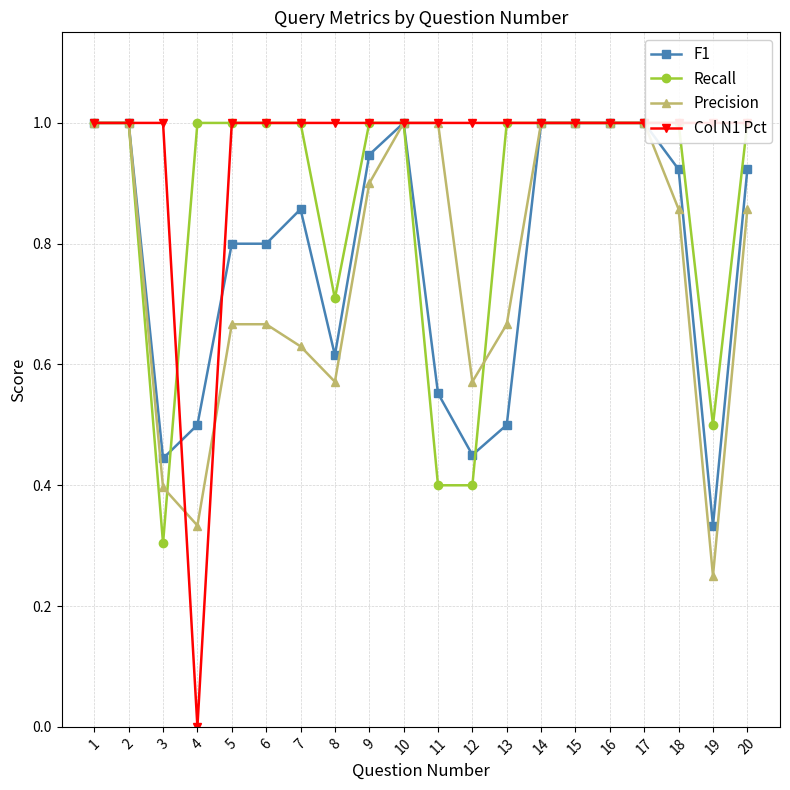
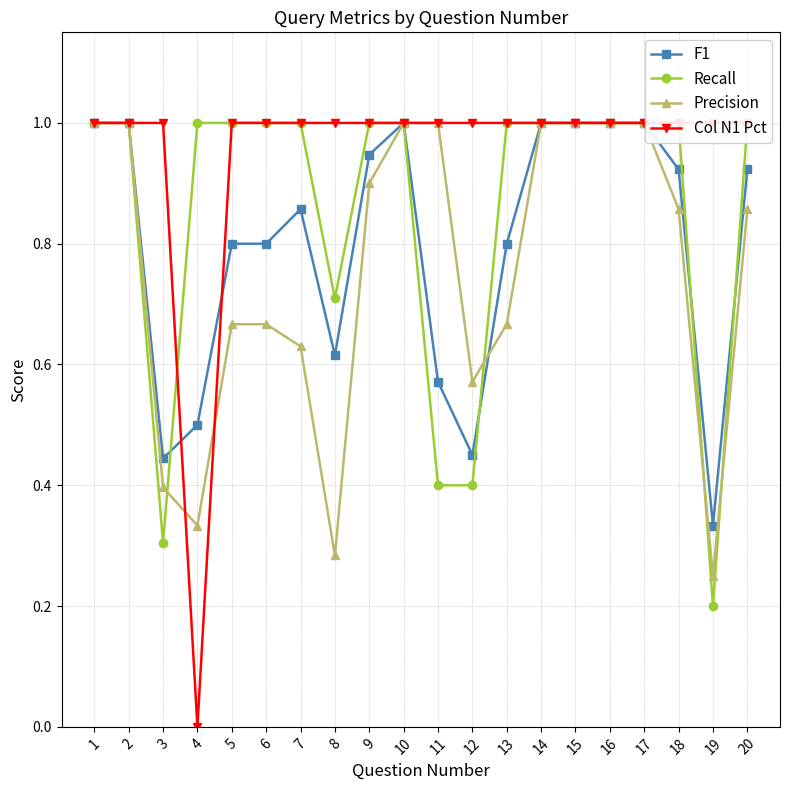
  {
    "F1": {
      "3": 0.44,
      "4": 0.50,
      "5": 0.80,
      "6": 0.80,
      "7": 0.86,
      "8": 0.62,
      "9": 0.95,
-     "11": 0.55,
+     "11": 0.57,
      "12": 0.45,
-     "13": 0.5,
+     "13": 0.8,
      "18": 0.92,
      "19": 0.33,
      "20": 0.92
    },
    "Recall": {
      "3": 0.3,
      "4": 1.0,
      "8": 0.71,
      "11": 0.4,
      "12": 0.4,
-     "19": 0.5
+     "19": 0.2
    },
    "Precision": {
      "3": 0.40,
      "4": 0.33,
      "5": 0.67,
      "6": 0.67,
      "7": 0.63,
-     "8": 0.57,
+     "8": 0.28,
      "9": 0.90,
      "12": 0.57,
      "13": 0.67,
      "18": 0.86,
      "19": 0.25,
      "20": 0.86
    },
    "Col N1 Pct": {
      "3": 1.00,
      "4": 0.00,
      "8": 1.00,
      "12": 1.00
    }
  }
